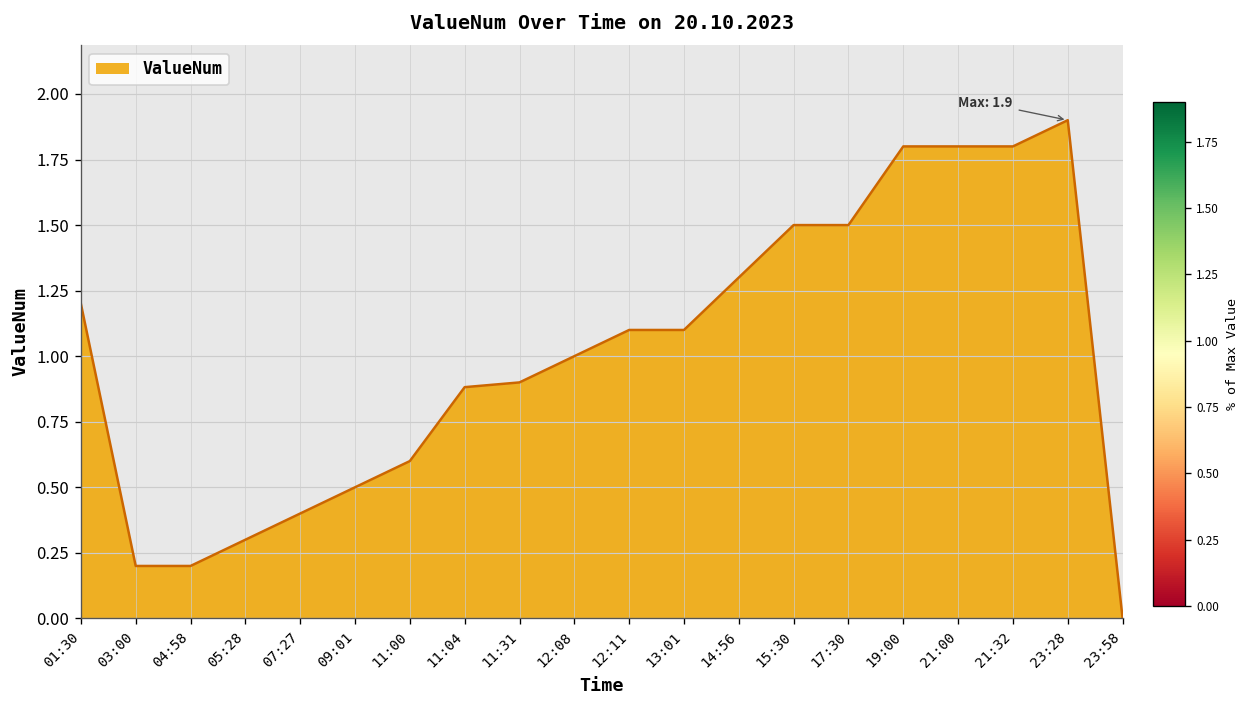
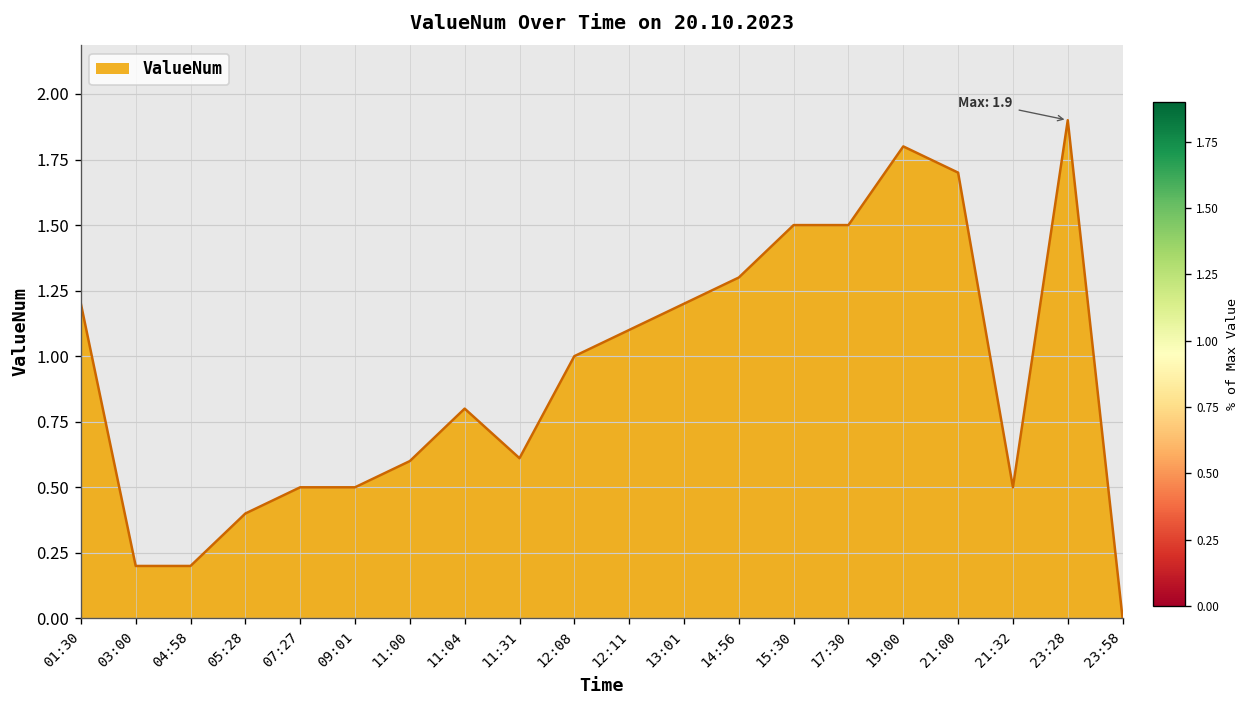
  {
    "01:30": 1.20,
    "03:00": 0.20,
    "04:58": 0.20,
-   "05:28": 0.3,
-   "07:27": 0.4,
+   "05:28": 0.4,
+   "07:27": 0.5,
    "09:01": 0.50,
    "11:00": 0.60,
-   "11:04": 0.88,
-   "11:31": 0.90,
+   "11:04": 0.80,
+   "11:31": 0.61,
    "12:08": 1.00,
    "12:11": 1.10,
-   "13:01": 1.1,
+   "13:01": 1.2,
    "14:56": 1.30,
    "15:30": 1.50,
    "17:30": 1.50,
    "19:00": 1.80,
-   "21:00": 1.8,
-   "21:32": 1.8,
+   "21:00": 1.7,
+   "21:32": 0.5,
    "23:58": 0.00
  }
